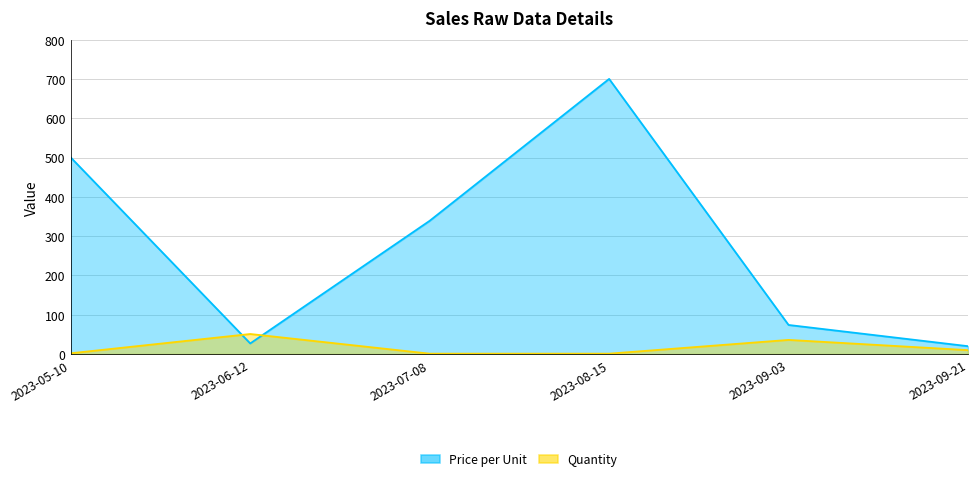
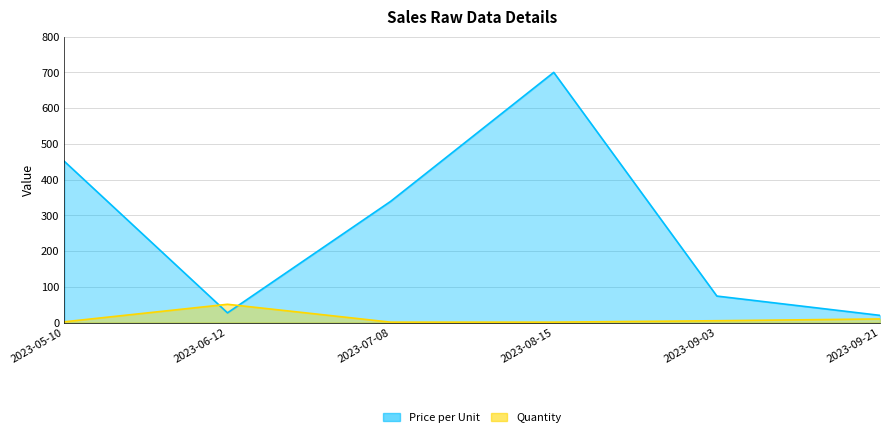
  {
    "Price per Unit": {
-     "2023-05-10": 500,
+     "2023-05-10": 450,
      "2023-06-12": 30,
      "2023-07-08": 340,
      "2023-08-15": 700,
      "2023-09-03": 70,
      "2023-09-21": 20
    },
    "Quantity": {
      "2023-05-10": 0,
      "2023-06-12": 50,
      "2023-07-08": 0,
      "2023-08-15": 0,
-     "2023-09-03": 40,
+     "2023-09-03": 10,
      "2023-09-21": 10
    }
  }
